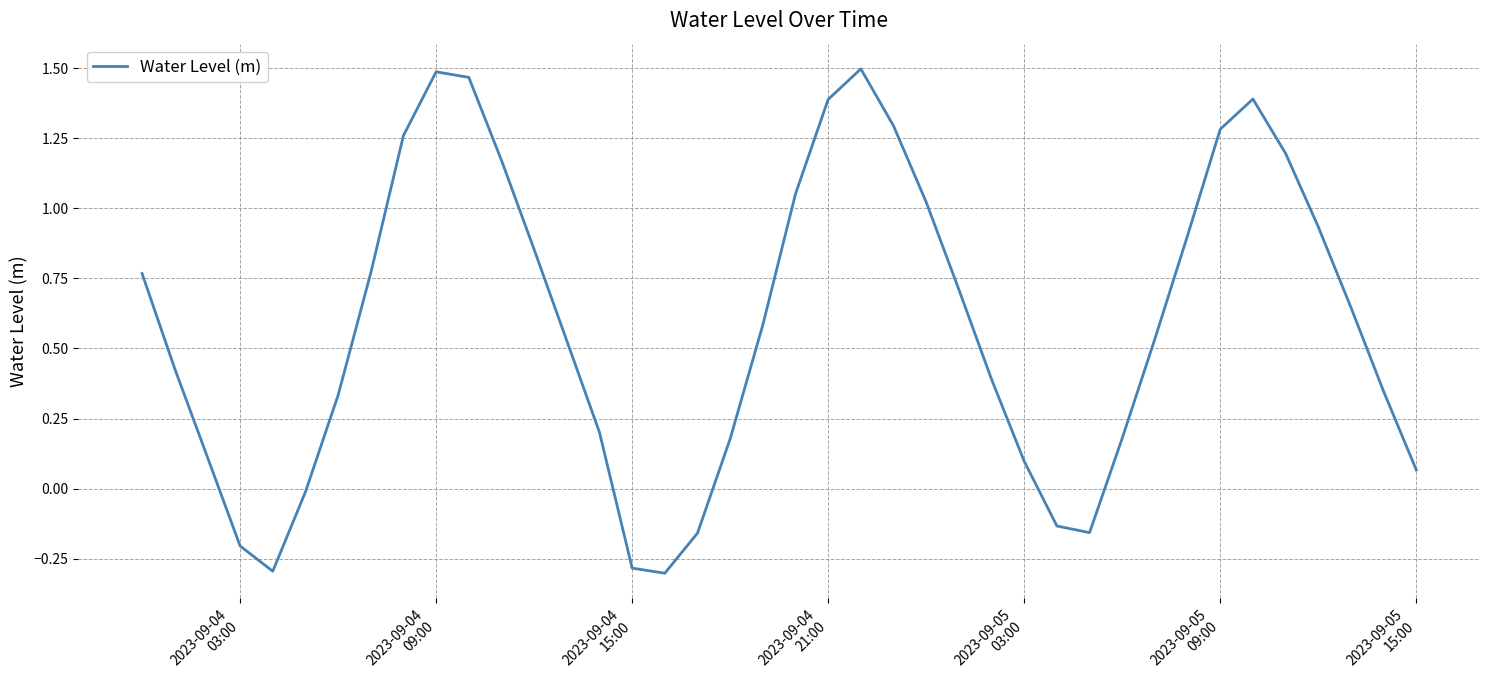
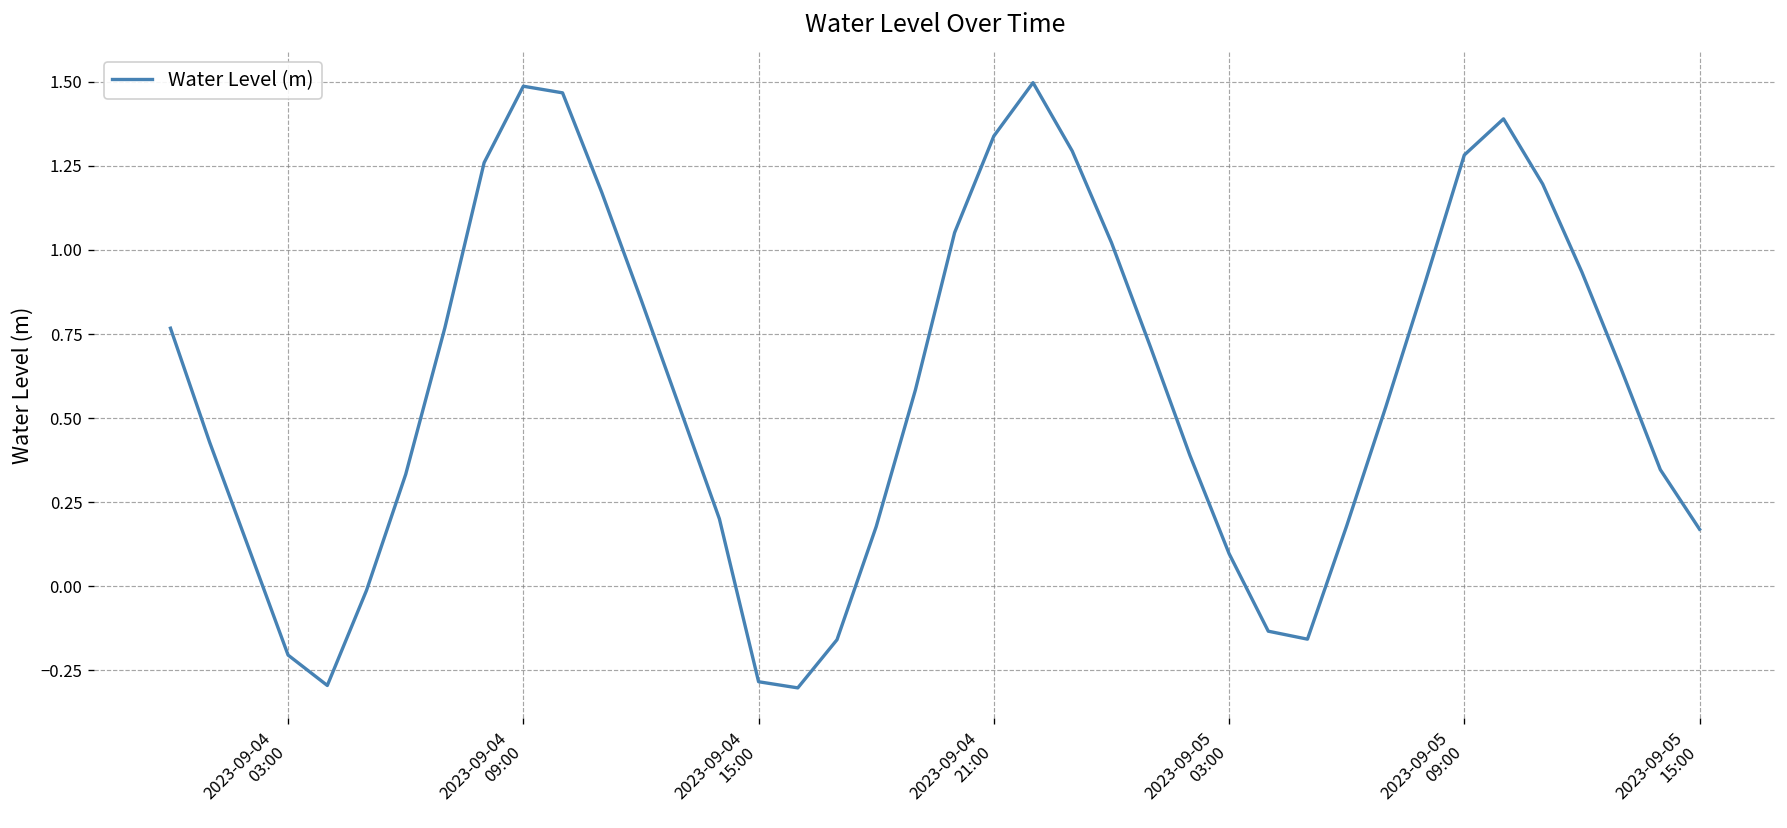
  {
    "2023-09-04 03:00": -0.20,
    "2023-09-04 09:00": 1.49,
    "2023-09-04 15:00": -0.28,
-   "2023-09-04 21:00": 1.39,
+   "2023-09-04 21:00": 1.34,
    "2023-09-05 03:00": 0.10,
    "2023-09-05 09:00": 1.28,
-   "2023-09-05 15:00": 0.07
+   "2023-09-05 15:00": 0.17
  }
